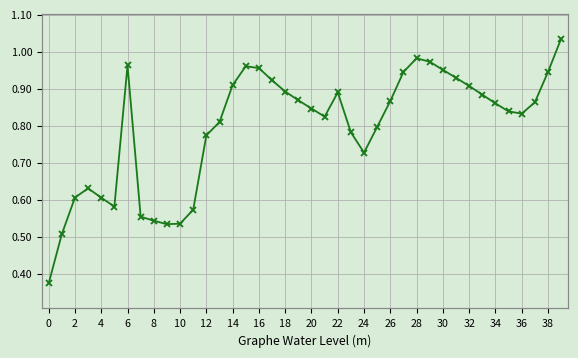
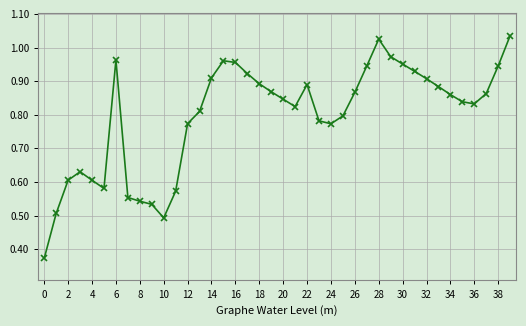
  {
    "0": 0.37,
    "2": 0.61,
    "4": 0.61,
    "6": 0.96,
    "8": 0.54,
-   "10": 0.53,
+   "10": 0.49,
    "12": 0.77,
    "14": 0.91,
    "16": 0.96,
    "18": 0.89,
    "20": 0.85,
    "22": 0.89,
-   "24": 0.73,
+   "24": 0.77,
    "26": 0.87,
-   "28": 0.98,
+   "28": 1.02,
    "30": 0.95,
    "32": 0.91,
    "34": 0.86,
    "36": 0.83,
    "38": 0.95
  }
